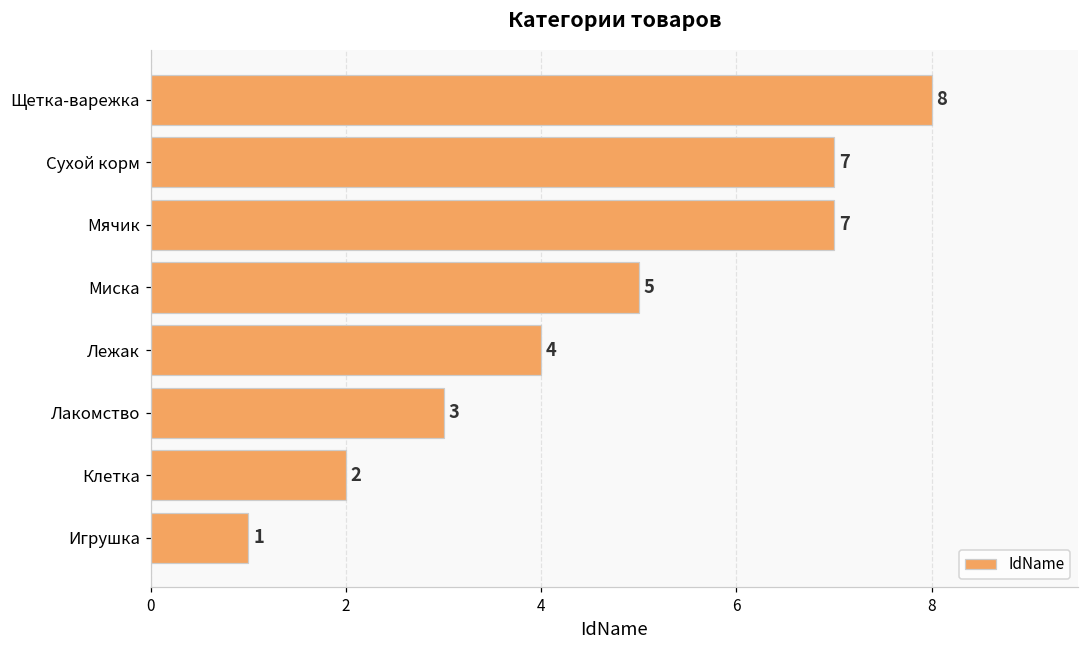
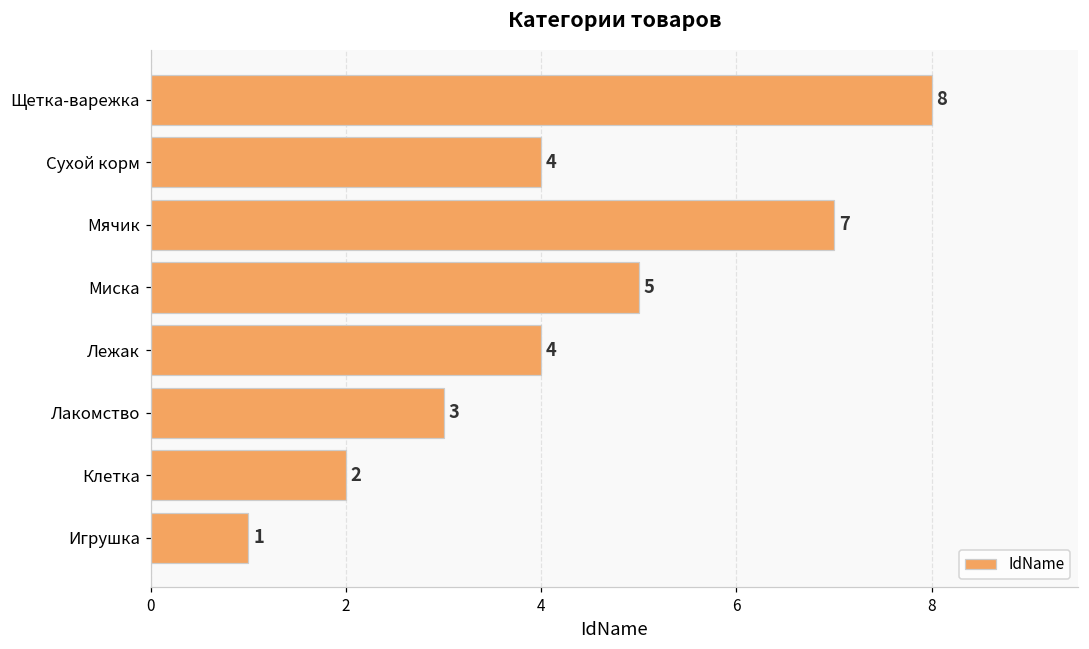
  {
    "Щетка-варежка": 8,
-   "Сухой корм": 7,
+   "Сухой корм": 4,
    "Мячик": 7,
    "Миска": 5,
    "Лежак": 4,
    "Лакомство": 3,
    "Клетка": 2,
    "Игрушка": 1
  }
